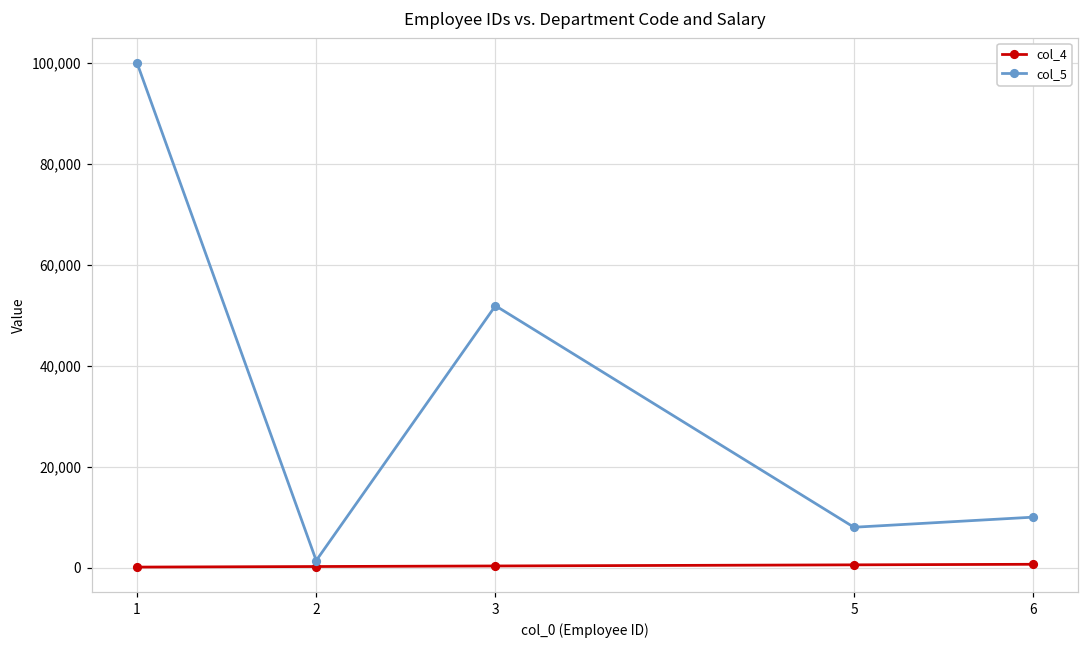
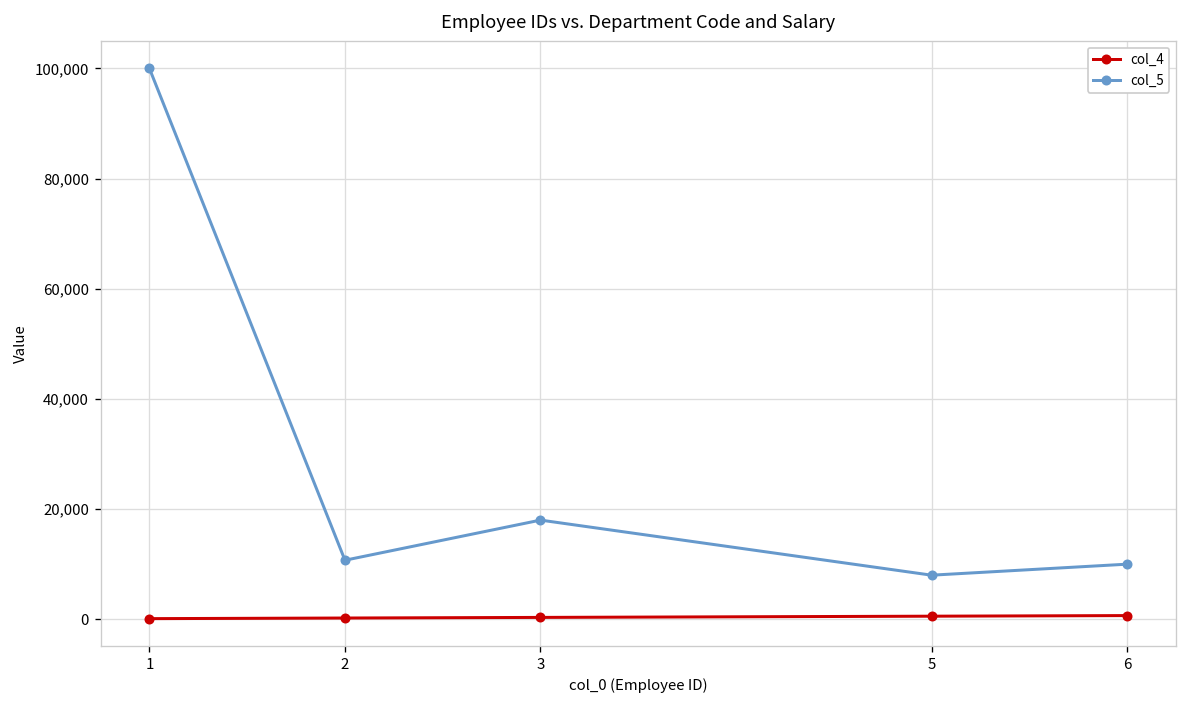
  {
    "col_4": {
      "1": "0",
      "2": "0",
      "3": "0",
      "5": "1,000",
      "6": "1,000"
    },
    "col_5": {
      "1": "100,000",
-     "2": "1,000",
-     "3": "52,000",
+     "2": "11,000",
+     "3": "18,000",
      "5": "8,000",
      "6": "10,000"
    }
  }
